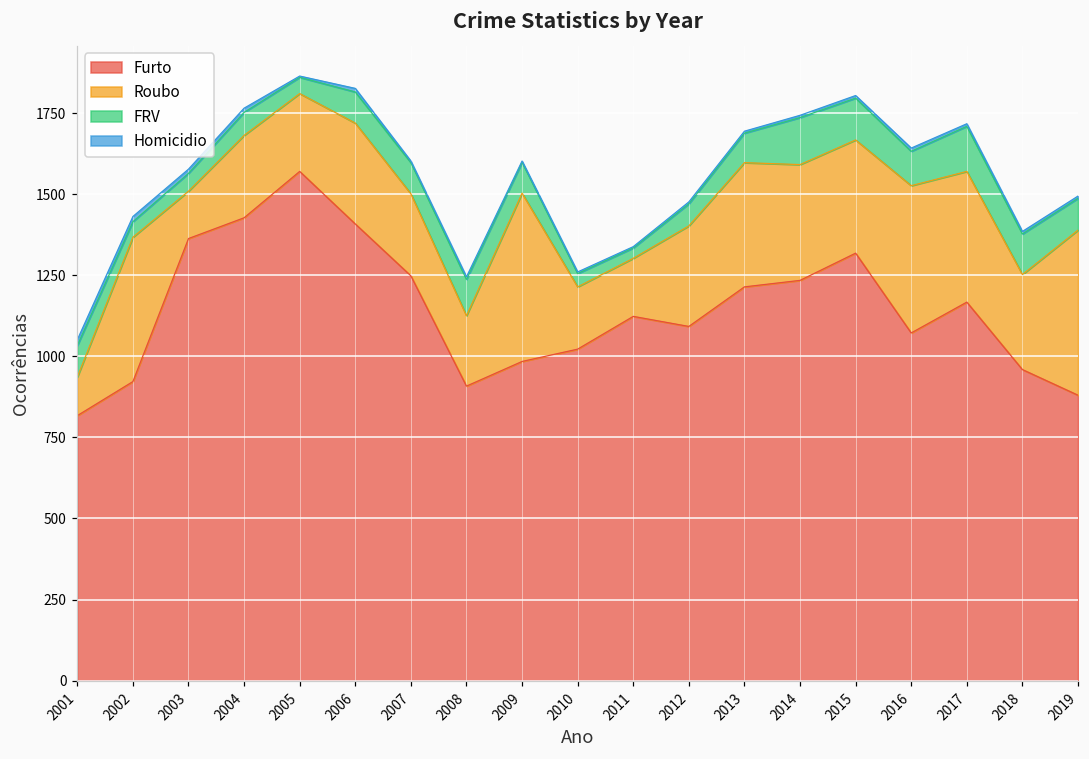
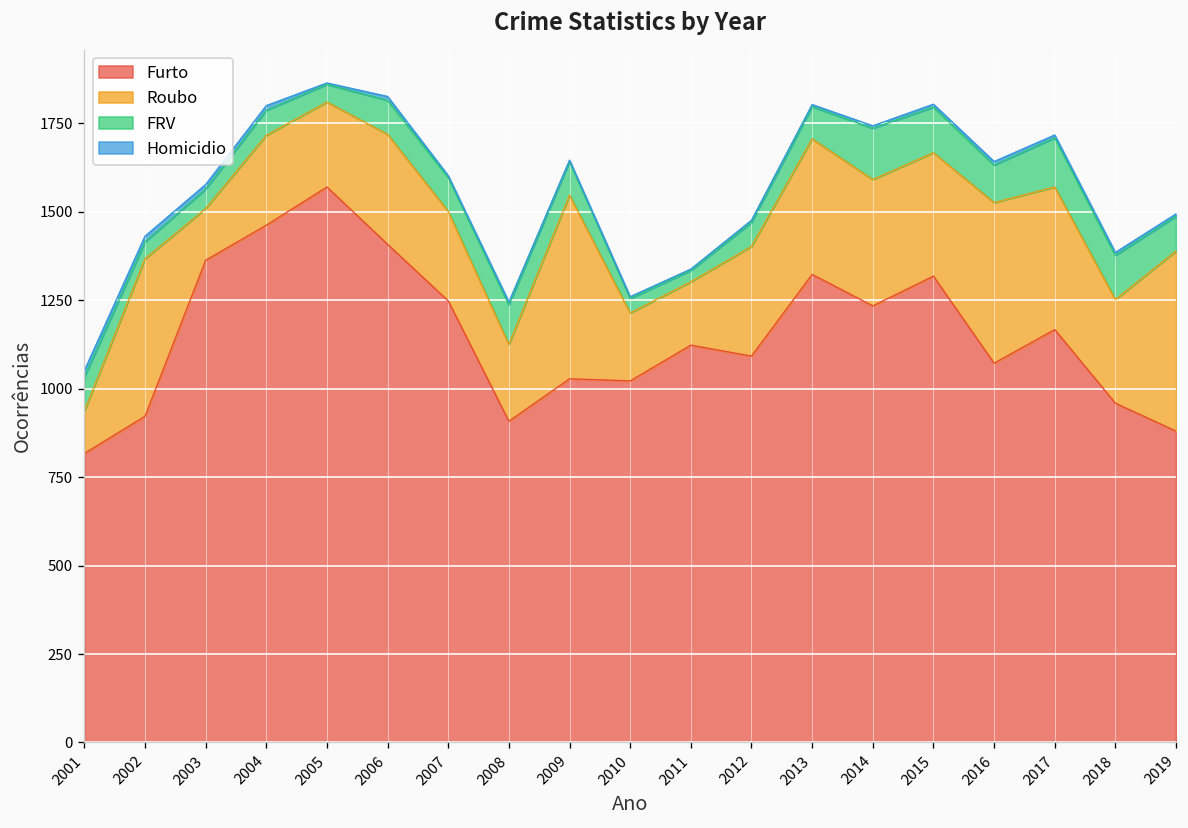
  {
    "Furto": {
      "2001": 820,
      "2002": 920,
      "2003": 1360,
-     "2004": 1430,
+     "2004": 1460,
      "2005": 1570,
      "2006": 1410,
      "2007": 1250,
      "2008": 910,
-     "2009": 980,
+     "2009": 1030,
      "2010": 1020,
      "2011": 1120,
      "2012": 1090,
-     "2013": 1210,
+     "2013": 1320,
      "2014": 1230,
      "2015": 1320,
      "2016": 1070,
      "2017": 1170,
      "2018": 960,
      "2019": 880
    },
    "Roubo": {
      "2001": 120,
      "2002": 450,
      "2003": 150,
      "2004": 250,
      "2005": 240,
      "2006": 310,
      "2007": 250,
      "2008": 220,
      "2009": 520,
      "2010": 190,
      "2011": 180,
      "2012": 310,
      "2013": 380,
      "2014": 360,
      "2015": 350,
      "2016": 450,
      "2017": 400,
      "2018": 290,
      "2019": 510
    },
    "FRV": {
      "2001": 100,
      "2002": 50,
      "2003": 60,
      "2004": 70,
      "2006": 100,
      "2016": 110
    },
    "Homicidio": {
      "2001": 20,
      "2002": 20,
      "2003": 10,
      "2004": 10,
      "2006": 10,
      "2016": 10
    }
  }
